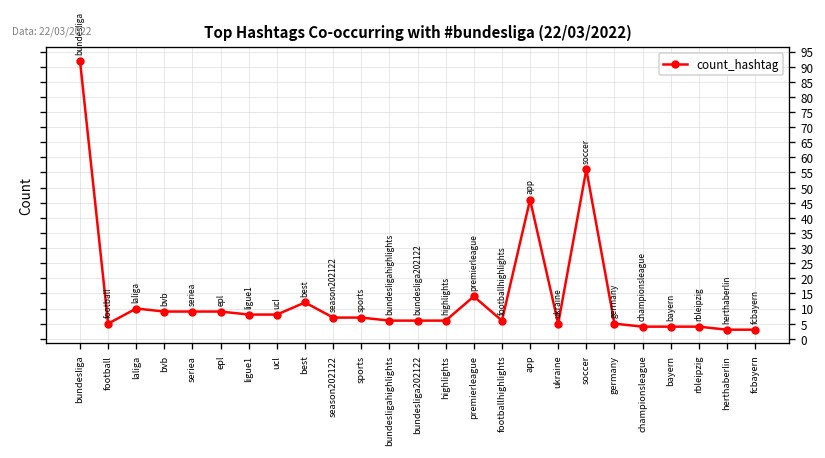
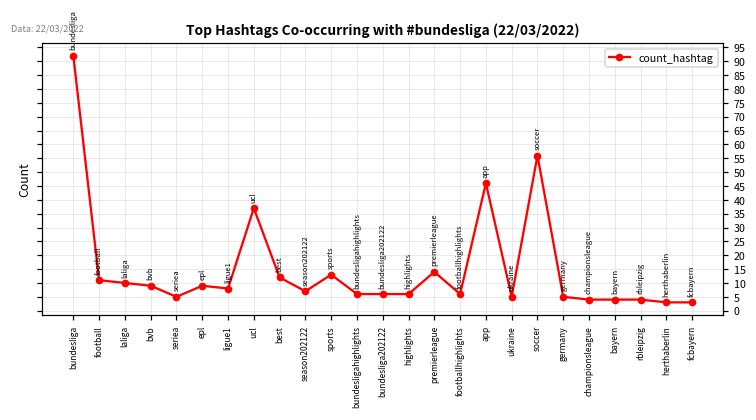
  {
    "bundesliga": 92,
-   "football": 5,
+   "football": 11,
    "laliga": 10,
    "bvb": 9,
-   "seriea": 9,
+   "seriea": 5,
    "epl": 9,
    "ligue1": 8,
-   "ucl": 8,
+   "ucl": 37,
    "best": 12,
    "season202122": 7,
-   "sports": 7,
+   "sports": 13,
    "bundesligahighlights": 6,
    "bundesliga202122": 6,
    "highlights": 6,
    "premierleague": 14,
    "footballhighlights": 6,
    "app": 46,
    "ukraine": 5,
    "soccer": 56,
    "germany": 5,
    "championsleague": 4,
    "bayern": 4,
    "rbleipzig": 4,
    "herthaberlin": 3,
    "fcbayern": 3
  }
